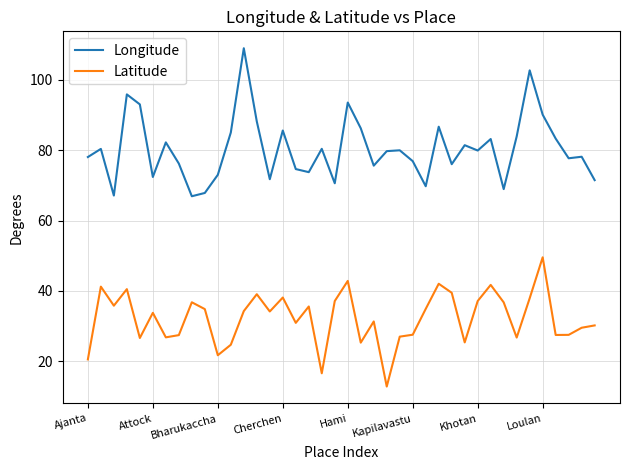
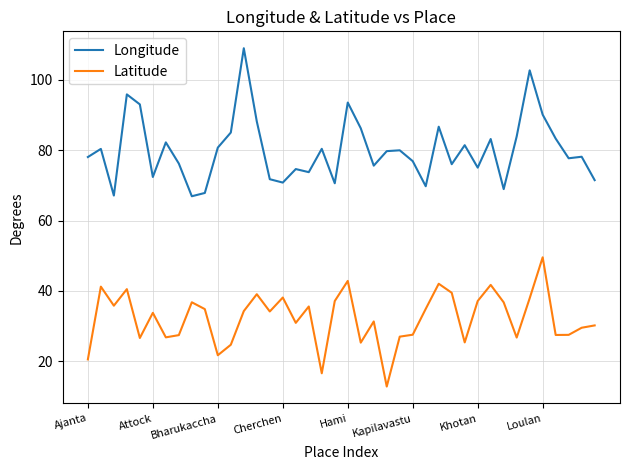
  {
    "Longitude": {
      "Ajanta": 78,
      "Attock": 72,
-     "Bharukaccha": 73,
-     "Cherchen": 86,
+     "Bharukaccha": 81,
+     "Cherchen": 71,
      "Hami": 94,
      "Kapilavastu": 77,
-     "Khotan": 80,
+     "Khotan": 75,
      "Loulan": 90
    },
    "Latitude": {
      "Ajanta": 21,
      "Attock": 34,
      "Bharukaccha": 22,
      "Cherchen": 38,
      "Hami": 43,
      "Kapilavastu": 28,
      "Khotan": 37,
      "Loulan": 50
    }
  }
